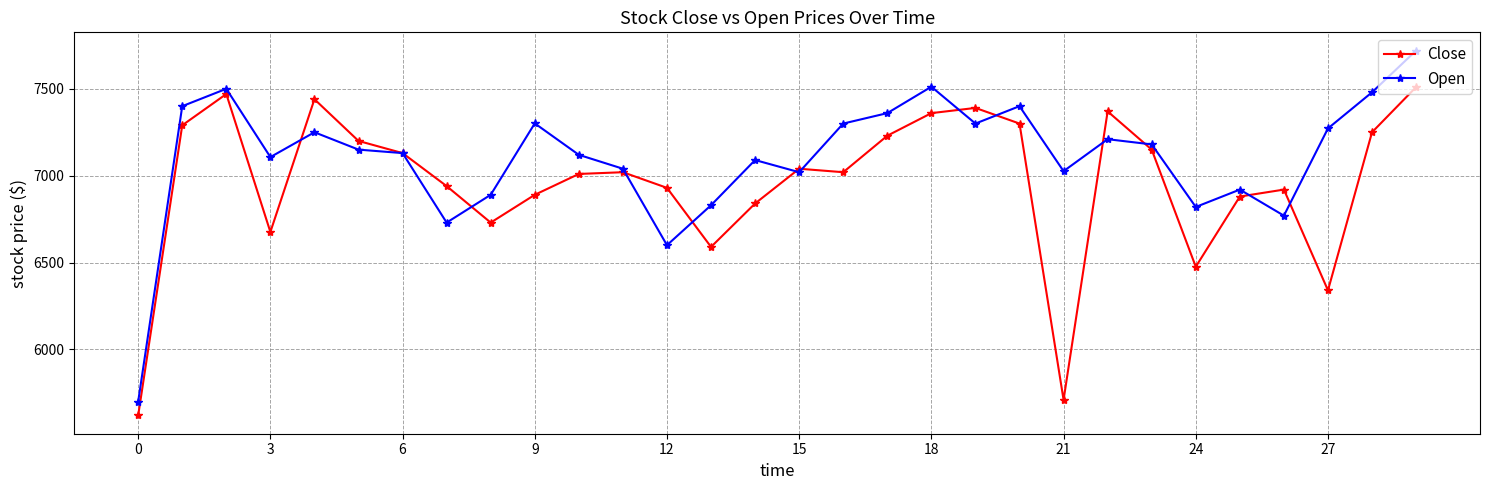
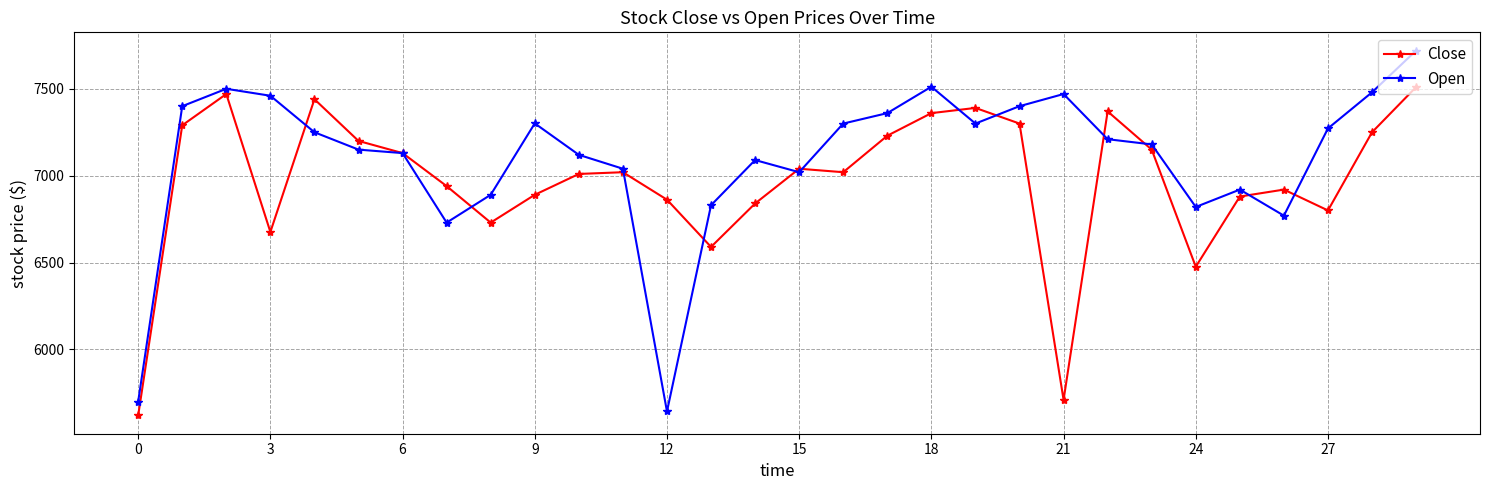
  {
    "Close": {
      "0": 5620,
      "3": 6680,
      "9": 6890,
-     "12": 6930,
+     "12": 6860,
      "15": 7040,
      "18": 7360,
      "21": 5710,
      "24": 6480,
-     "27": 6340
+     "27": 6800
    },
    "Open": {
      "0": 5700,
-     "3": 7110,
+     "3": 7460,
      "9": 7300,
-     "12": 6600,
+     "12": 5640,
      "15": 7020,
      "18": 7510,
-     "21": 7030,
+     "21": 7470,
      "24": 6820,
      "27": 7270
    }
  }
